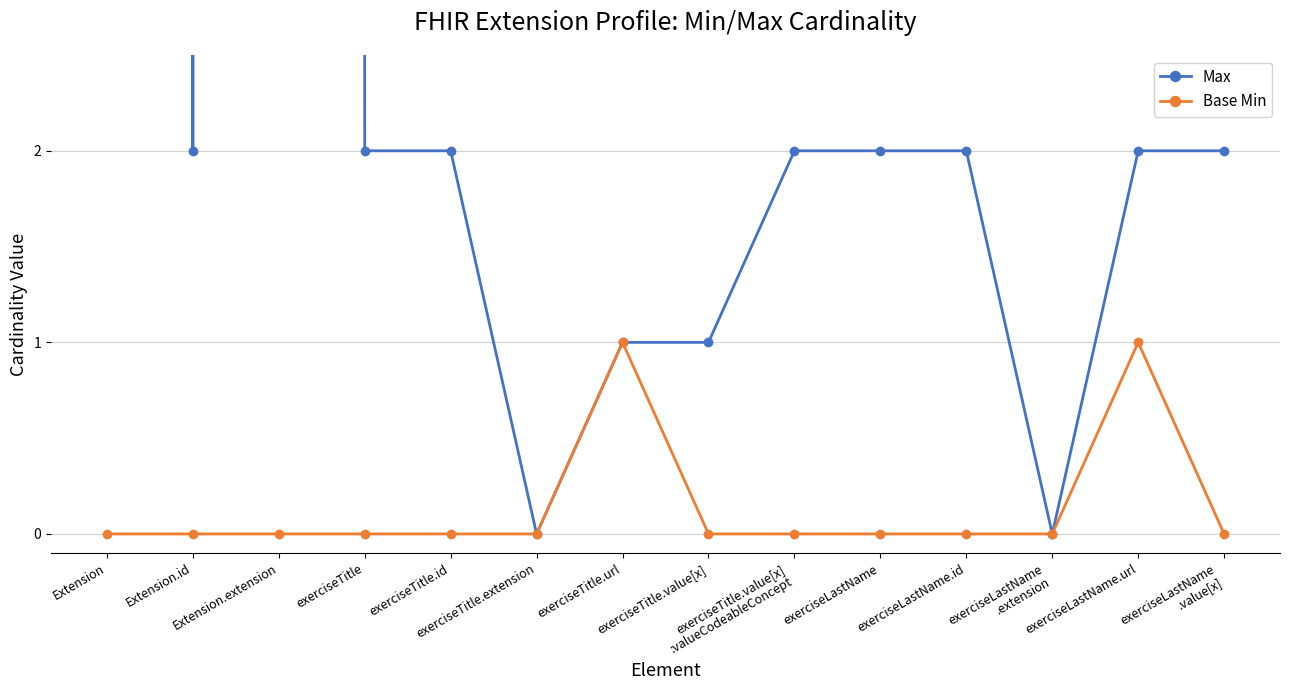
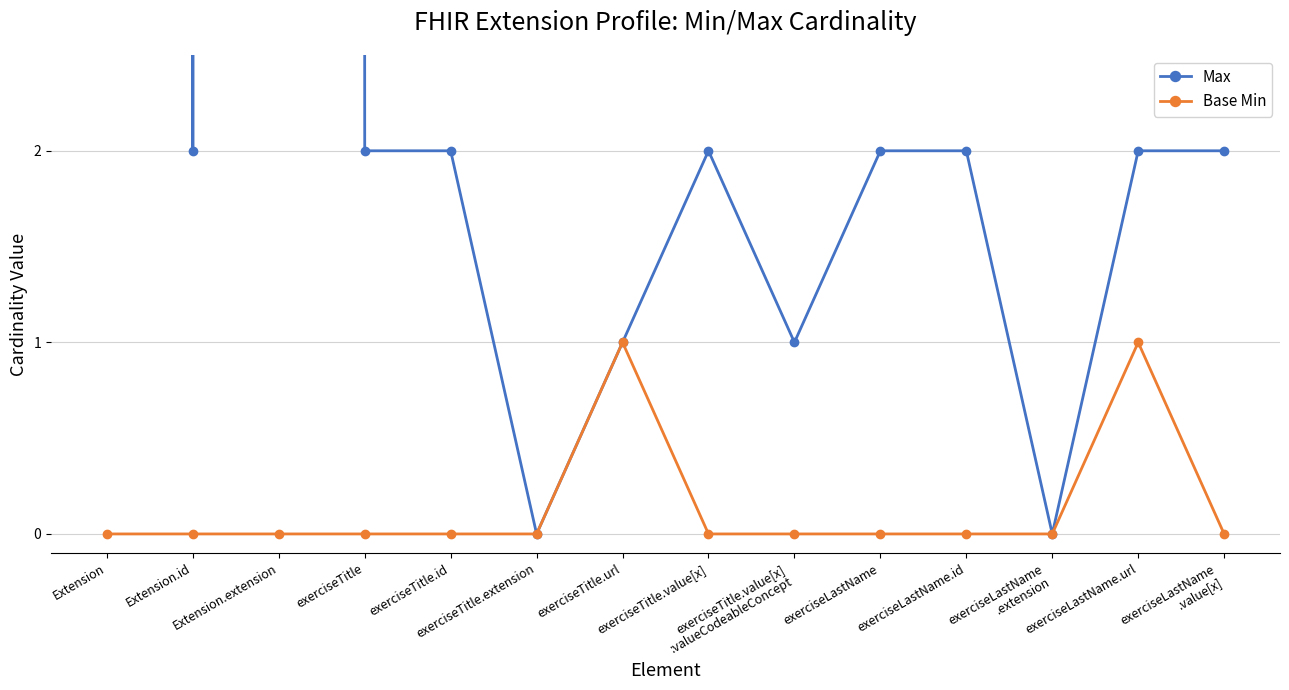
  {
    "Max": {
      "Extension.id": 2,
      "exerciseTitle": 2,
      "exerciseTitle.id": 2,
-     "exerciseTitle.value[x]": 1,
-     "exerciseTitle.value[x] :valueCodeableConcept": 2,
+     "exerciseTitle.value[x]": 2,
+     "exerciseTitle.value[x] :valueCodeableConcept": 1,
      "exerciseLastName": 2,
      "exerciseLastName.id": 2,
      "exerciseLastName.url": 2,
      "exerciseLastName .value[x]": 2
    },
    "Base Min": {
      "Extension": 0,
      "Extension.id": 0,
      "Extension.extension": 0,
      "exerciseTitle": 0,
      "exerciseTitle.id": 0,
      "exerciseTitle.value[x]": 0,
      "exerciseTitle.value[x] :valueCodeableConcept": 0,
      "exerciseLastName": 0,
      "exerciseLastName.id": 0,
      "exerciseLastName.url": 1,
      "exerciseLastName .value[x]": 0
    }
  }
